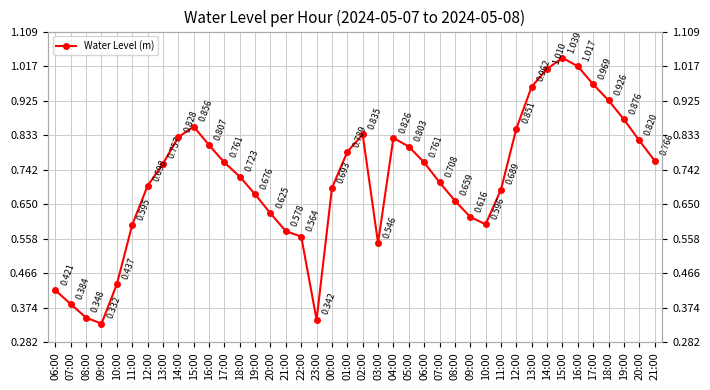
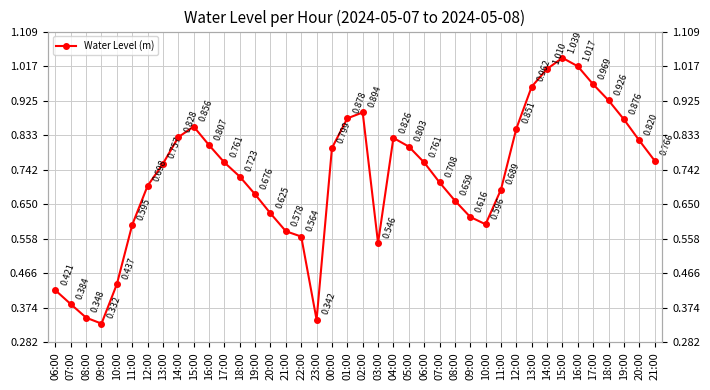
  {
    "22:00": 0.564,
    "23:00": 0.342,
-   "00:00": 0.693,
-   "01:00": 0.789,
-   "02:00": 0.835,
+   "00:00": 0.799,
+   "01:00": 0.878,
+   "02:00": 0.894,
    "03:00": 0.546,
    "04:00": 0.826,
    "05:00": 0.803
  }
